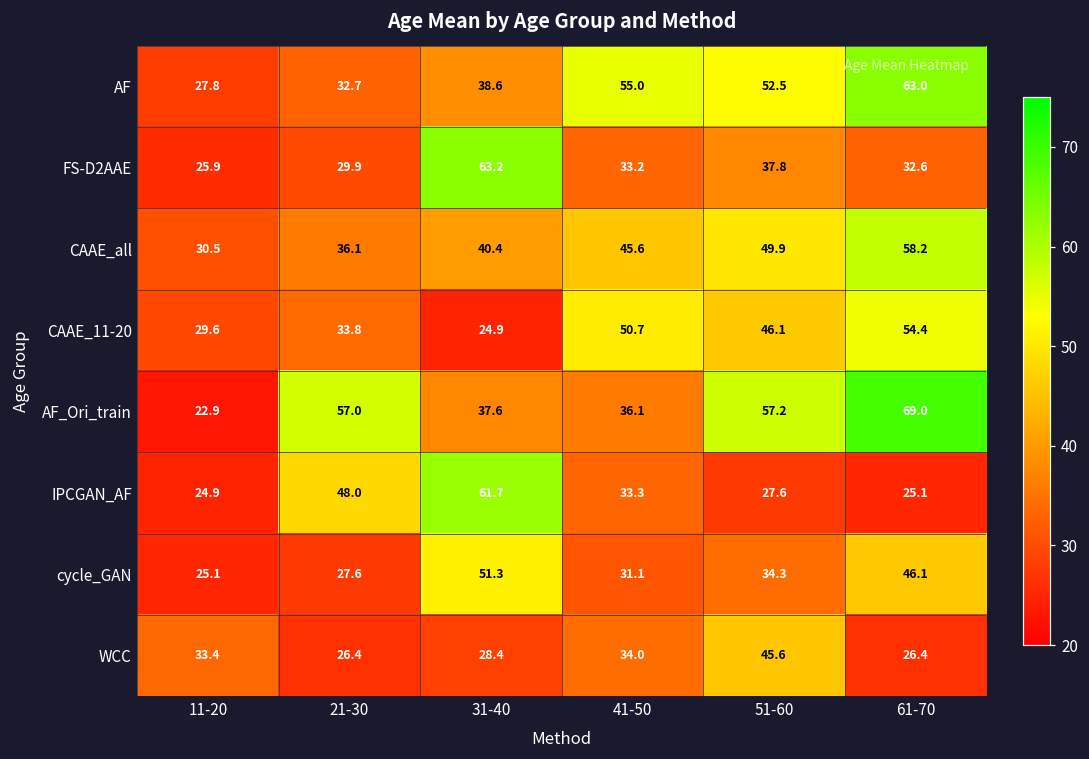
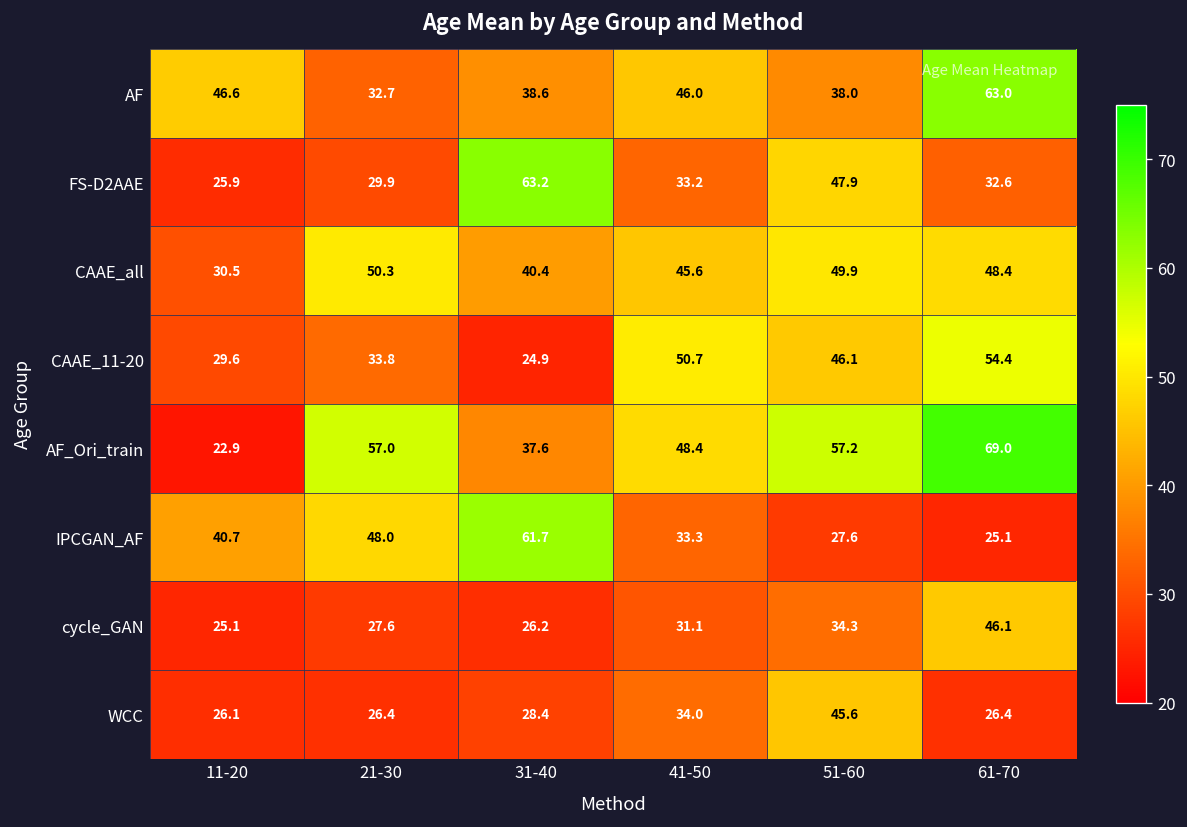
  {
    "AF": {
-     "11-20": 27.8,
+     "11-20": 46.6,
      "21-30": 32.7,
      "31-40": 38.6,
-     "41-50": 55.0,
-     "51-60": 52.5
+     "41-50": 46.0,
+     "51-60": 38.0
    },
    "FS-D2AAE": {
      "11-20": 25.9,
      "21-30": 29.9,
      "31-40": 63.2,
      "41-50": 33.2,
-     "51-60": 37.8,
+     "51-60": 47.9,
      "61-70": 32.6
    },
    "CAAE_all": {
      "11-20": 30.5,
-     "21-30": 36.1,
+     "21-30": 50.3,
      "31-40": 40.4,
      "41-50": 45.6,
      "51-60": 49.9,
-     "61-70": 58.2
+     "61-70": 48.4
    },
    "CAAE_11-20": {
      "11-20": 29.6,
      "21-30": 33.8,
      "31-40": 24.9,
      "41-50": 50.7,
      "51-60": 46.1,
      "61-70": 54.4
    },
    "AF_Ori_train": {
      "11-20": 22.9,
      "21-30": 57.0,
      "31-40": 37.6,
-     "41-50": 36.1,
+     "41-50": 48.4,
      "51-60": 57.2,
      "61-70": 69.0
    },
    "IPCGAN_AF": {
-     "11-20": 24.9,
+     "11-20": 40.7,
      "21-30": 48.0,
      "31-40": 61.7,
      "41-50": 33.3,
      "51-60": 27.6,
      "61-70": 25.1
    },
    "cycle_GAN": {
      "11-20": 25.1,
      "21-30": 27.6,
-     "31-40": 51.3,
+     "31-40": 26.2,
      "41-50": 31.1,
      "51-60": 34.3,
      "61-70": 46.1
    },
    "WCC": {
-     "11-20": 33.4,
+     "11-20": 26.1,
      "21-30": 26.4,
      "31-40": 28.4,
      "41-50": 34.0,
      "51-60": 45.6,
      "61-70": 26.4
    }
  }
